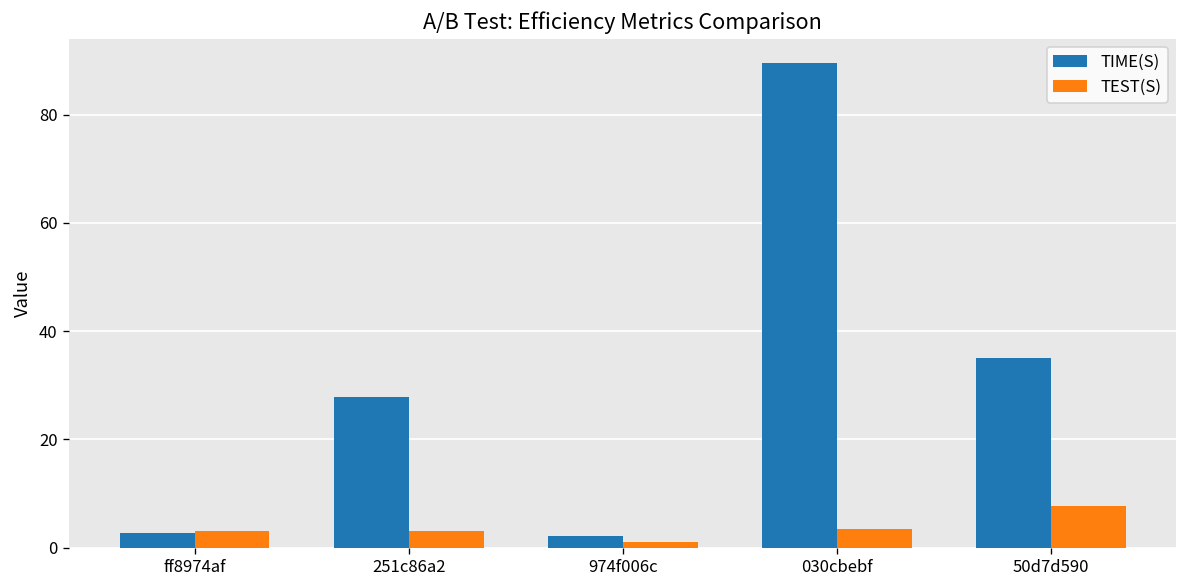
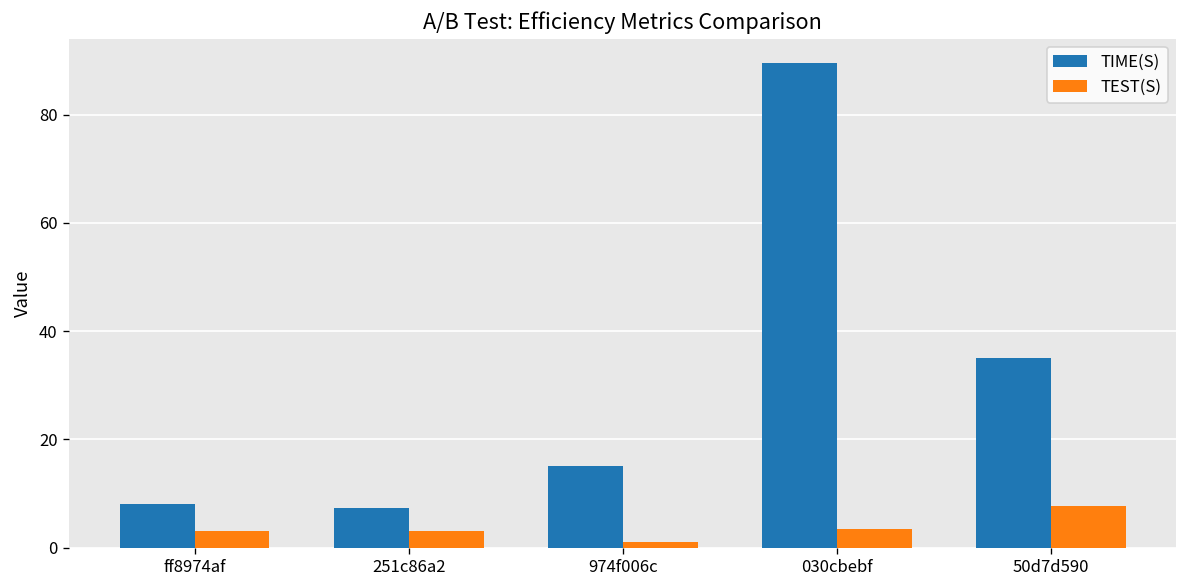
  {
    "TIME(S)": {
-     "ff8974af": 3,
-     "251c86a2": 28,
-     "974f006c": 2,
+     "ff8974af": 8,
+     "251c86a2": 7,
+     "974f006c": 15,
      "030cbebf": 90,
      "50d7d590": 35
    },
    "TEST(S)": {
      "ff8974af": 3,
      "251c86a2": 3,
      "974f006c": 1,
      "030cbebf": 3,
      "50d7d590": 8
    }
  }
